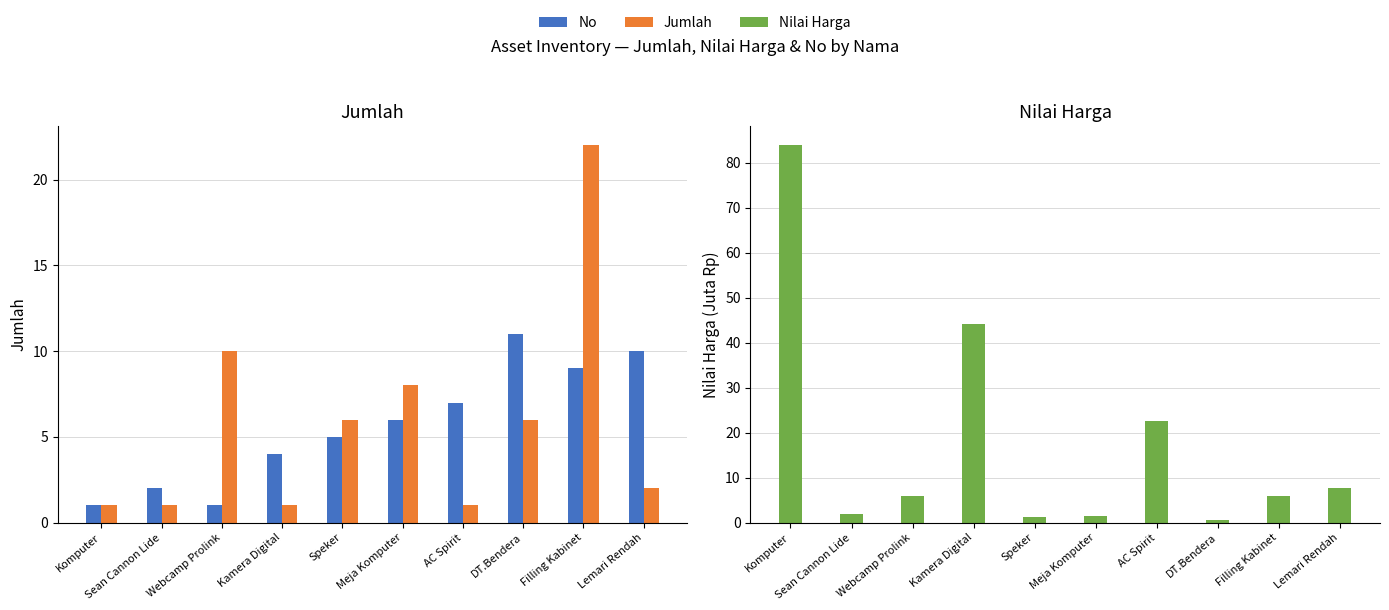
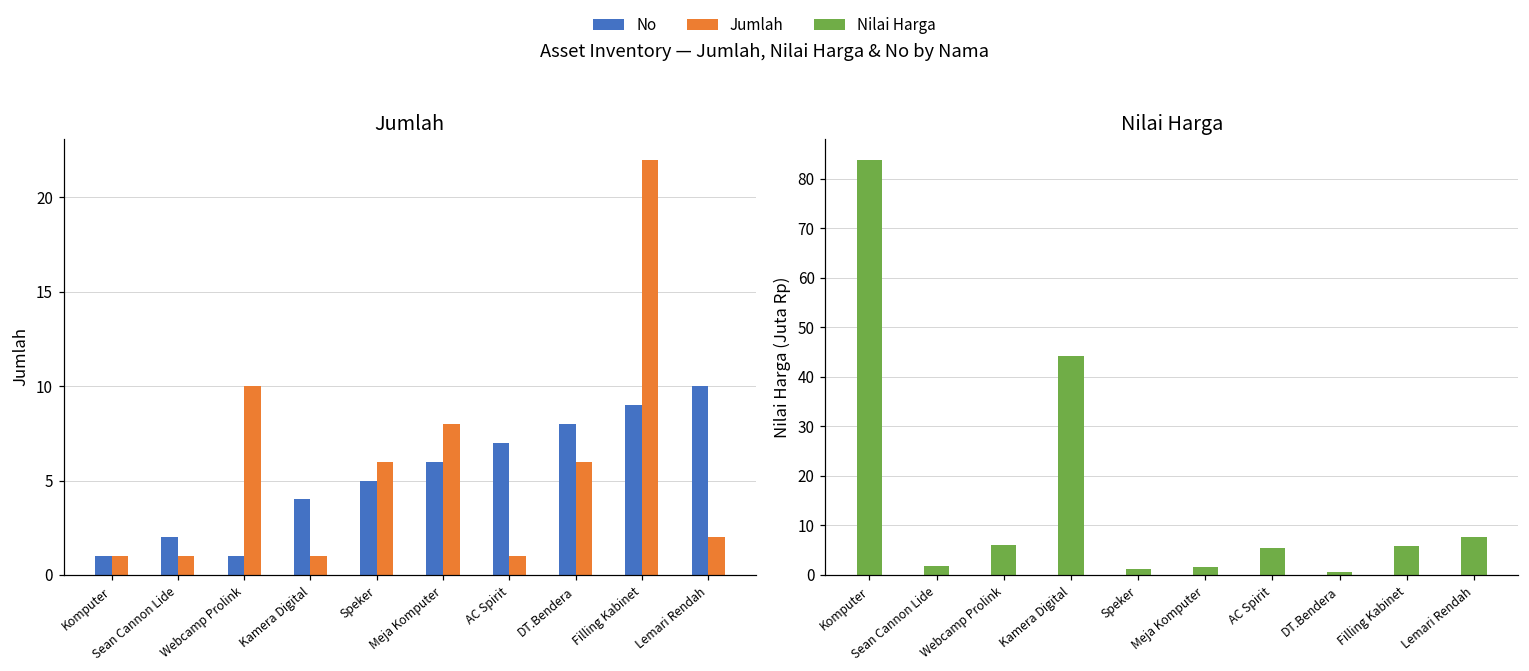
  {
    "Jumlah": {
      "No": {
        "Komputer": 1,
        "Sean Cannon Lide": 2,
        "Webcamp Prolink": 1,
        "Kamera Digital": 4,
        "Speker": 5,
        "Meja Komputer": 6,
        "AC Spirit": 7,
-       "DT.Bendera": 11,
+       "DT.Bendera": 8,
        "Filling Kabinet": 9,
        "Lemari Rendah": 10
      },
      "Jumlah": {
        "Komputer": 1,
        "Sean Cannon Lide": 1,
        "Webcamp Prolink": 10,
        "Kamera Digital": 1,
        "Speker": 6,
        "Meja Komputer": 8,
        "AC Spirit": 1,
        "DT.Bendera": 6,
        "Filling Kabinet": 22,
        "Lemari Rendah": 2
      }
    },
    "Nilai Harga": {
      "Komputer": 84,
      "Sean Cannon Lide": 2,
      "Webcamp Prolink": 6,
      "Kamera Digital": 44,
      "Speker": 1,
      "Meja Komputer": 2,
-     "AC Spirit": 23,
+     "AC Spirit": 6,
      "DT.Bendera": 1,
      "Filling Kabinet": 6,
      "Lemari Rendah": 8
    }
  }
